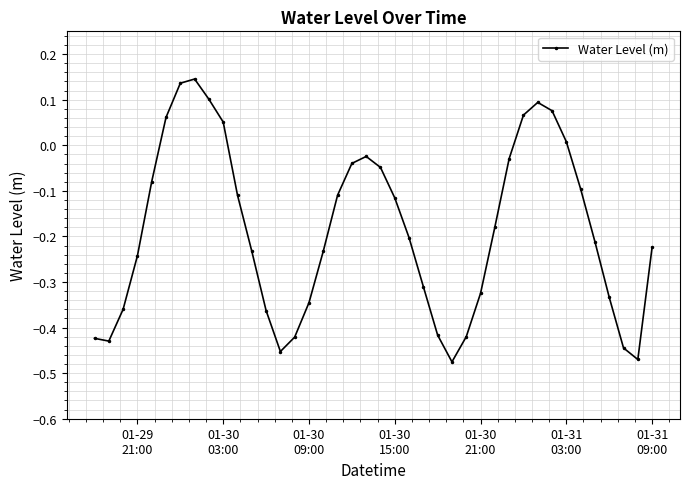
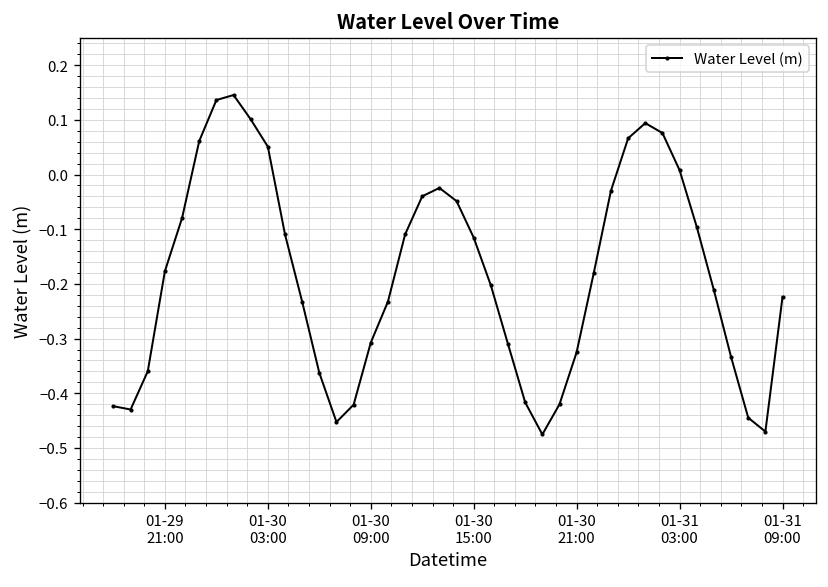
  {
-   "01-29 21:00": -0.24,
+   "01-29 21:00": -0.18,
    "01-30 03:00": 0.05,
-   "01-30 09:00": -0.35,
+   "01-30 09:00": -0.31,
    "01-30 15:00": -0.12,
    "01-30 21:00": -0.32,
    "01-31 03:00": 0.01,
    "01-31 09:00": -0.22
  }
